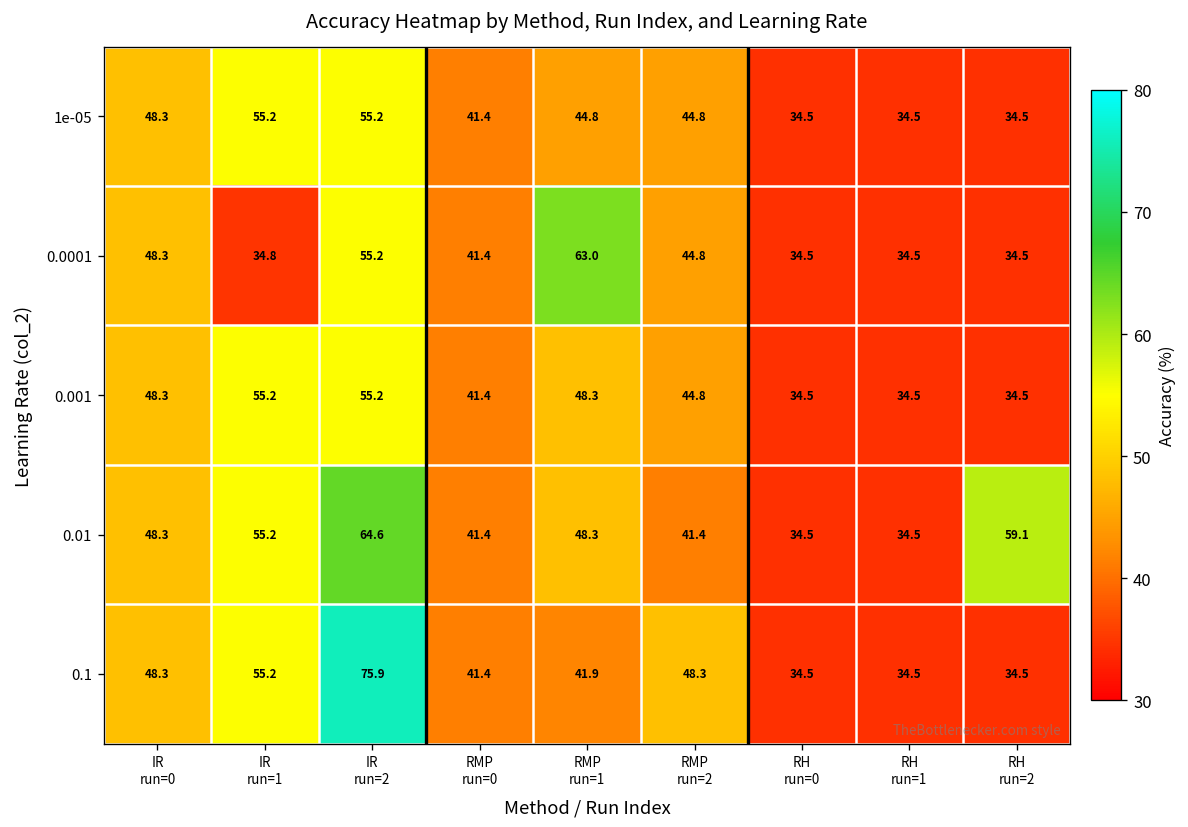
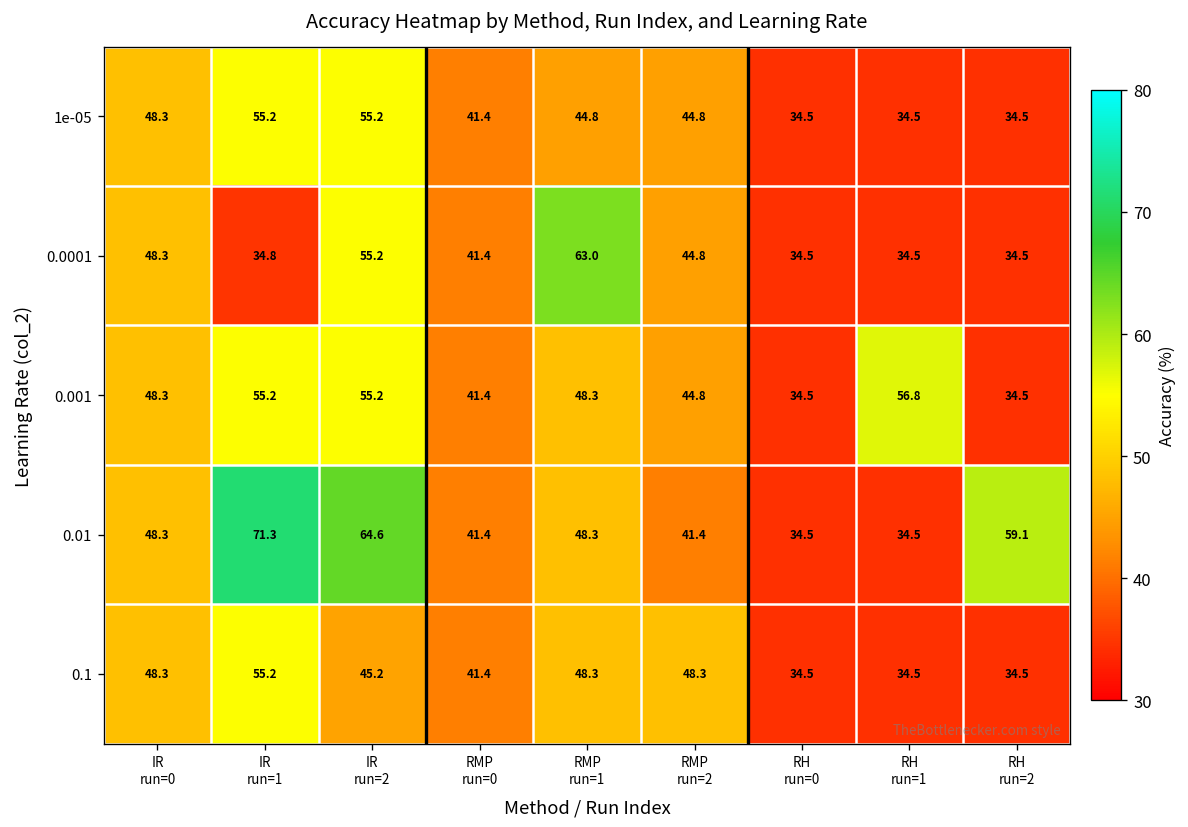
  {
    "1e-05": {
      "IR run=0": 48.3,
      "IR run=1": 55.2,
      "IR run=2": 55.2,
      "RMP run=0": 41.4,
      "RMP run=1": 44.8,
      "RMP run=2": 44.8,
      "RH run=0": 34.5,
      "RH run=1": 34.5,
      "RH run=2": 34.5
    },
    "0.0001": {
      "IR run=0": 48.3,
      "IR run=1": 34.8,
      "IR run=2": 55.2,
      "RMP run=0": 41.4,
      "RMP run=1": 63.0,
      "RMP run=2": 44.8,
      "RH run=0": 34.5,
      "RH run=1": 34.5,
      "RH run=2": 34.5
    },
    "0.001": {
      "IR run=0": 48.3,
      "IR run=1": 55.2,
      "IR run=2": 55.2,
      "RMP run=0": 41.4,
      "RMP run=1": 48.3,
      "RMP run=2": 44.8,
      "RH run=0": 34.5,
-     "RH run=1": 34.5,
+     "RH run=1": 56.8,
      "RH run=2": 34.5
    },
    "0.01": {
      "IR run=0": 48.3,
-     "IR run=1": 55.2,
+     "IR run=1": 71.3,
      "IR run=2": 64.6,
      "RMP run=0": 41.4,
      "RMP run=1": 48.3,
      "RMP run=2": 41.4,
      "RH run=0": 34.5,
      "RH run=1": 34.5,
      "RH run=2": 59.1
    },
    "0.1": {
      "IR run=0": 48.3,
      "IR run=1": 55.2,
-     "IR run=2": 75.9,
+     "IR run=2": 45.2,
      "RMP run=0": 41.4,
-     "RMP run=1": 41.9,
+     "RMP run=1": 48.3,
      "RMP run=2": 48.3,
      "RH run=0": 34.5,
      "RH run=1": 34.5
    }
  }
